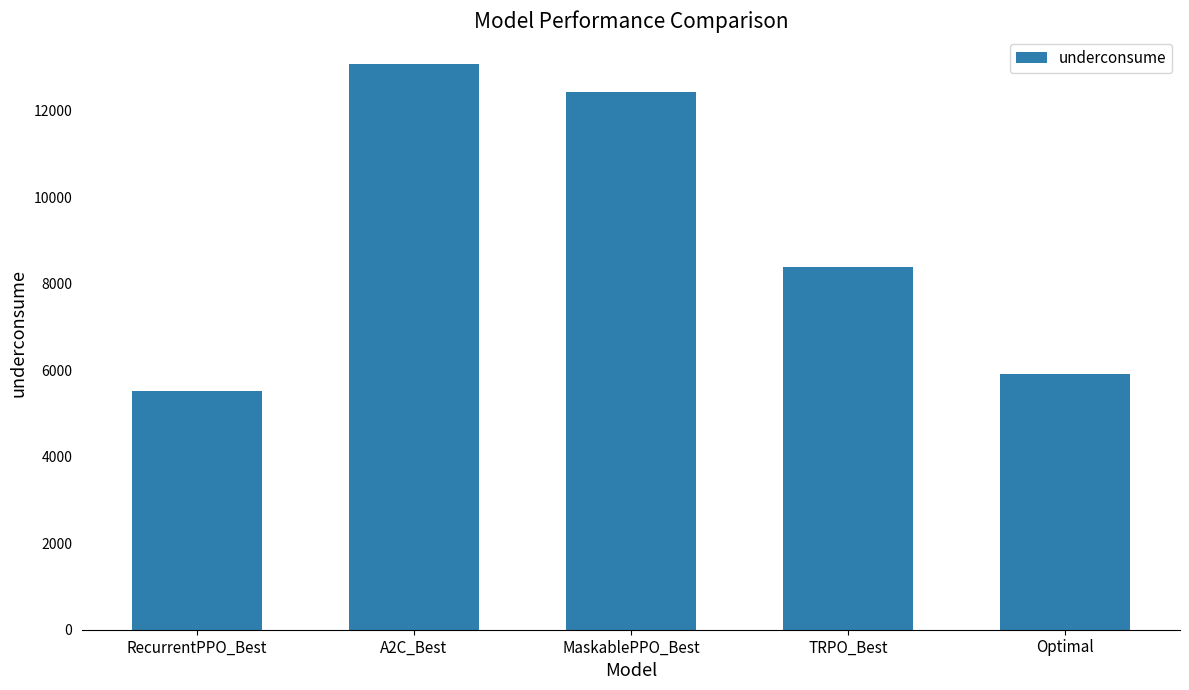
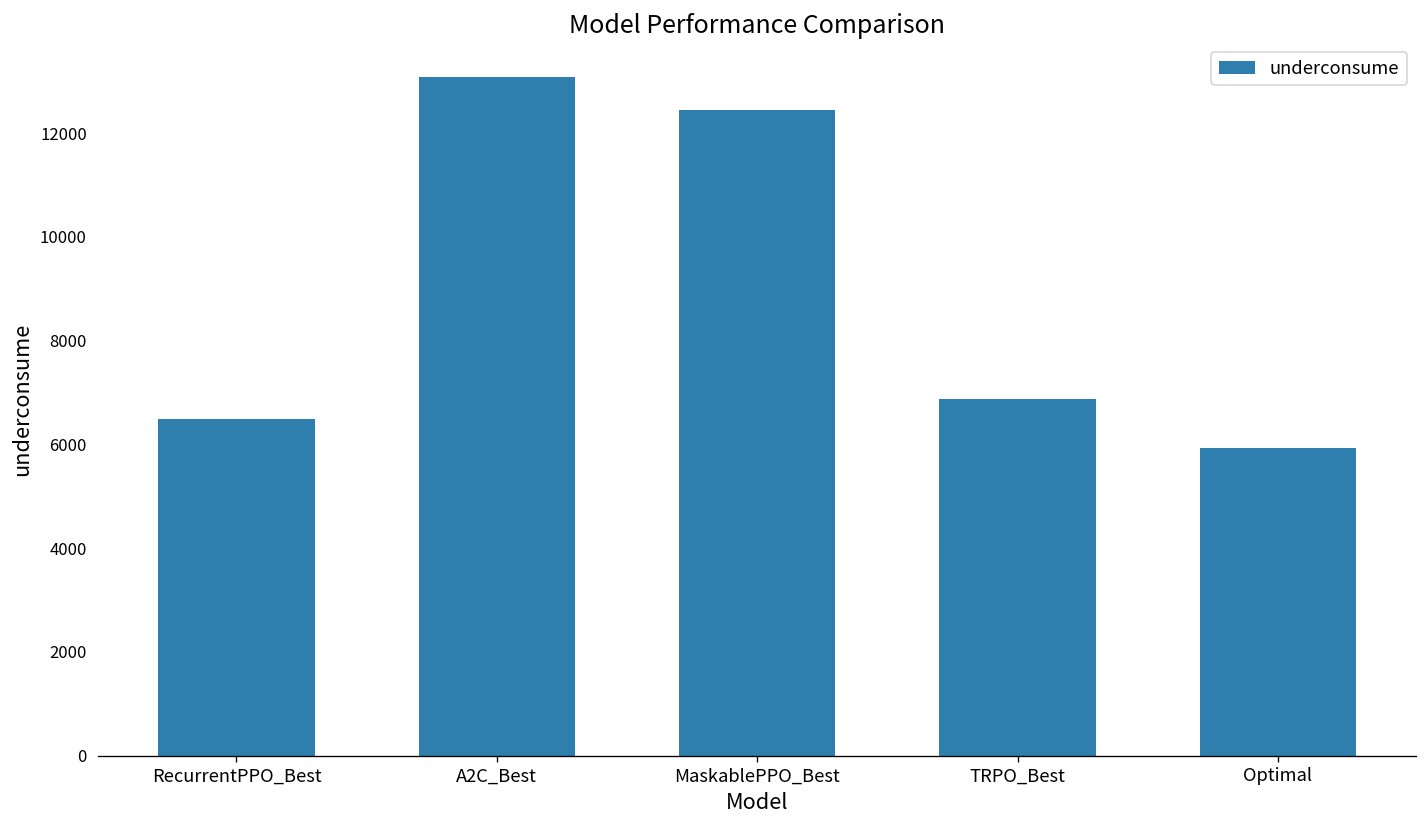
  {
-   "RecurrentPPO_Best": 5500,
+   "RecurrentPPO_Best": 6500,
    "A2C_Best": 13100,
    "MaskablePPO_Best": 12400,
-   "TRPO_Best": 8400,
+   "TRPO_Best": 6900,
    "Optimal": 5900
  }
